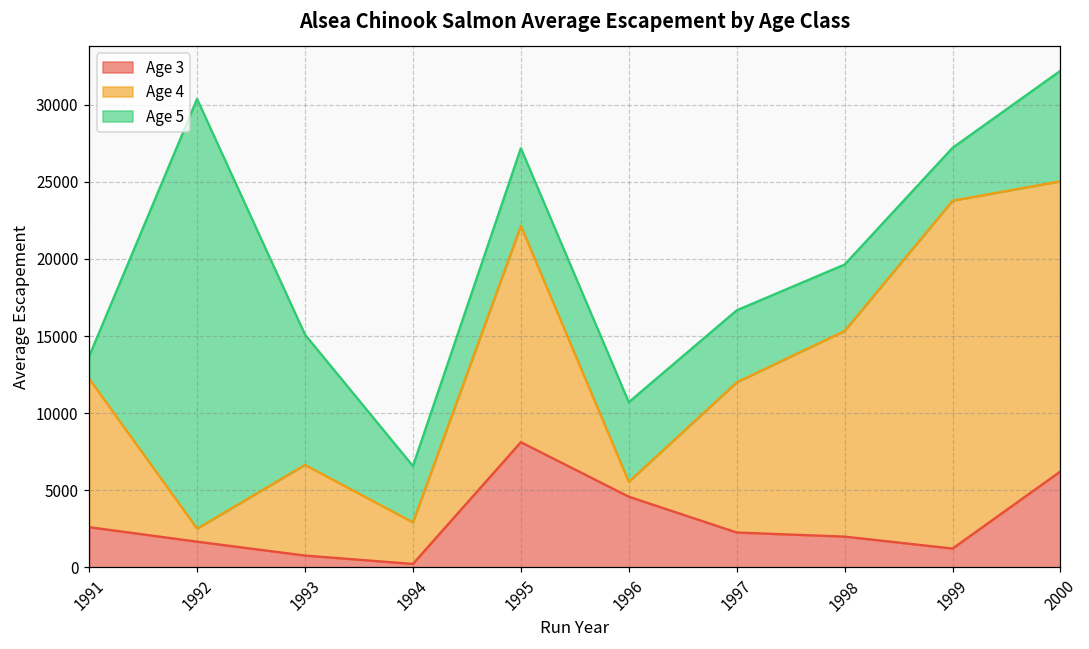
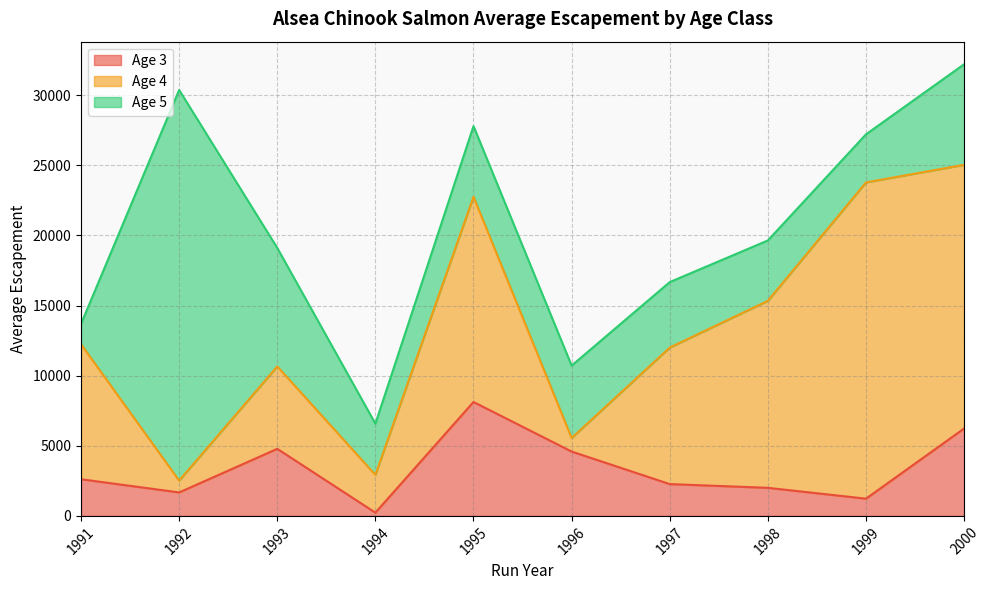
  {
    "Age 3": {
      "1991": 2600,
      "1992": 1700,
-     "1993": 800,
+     "1993": 4800,
      "1994": 200,
      "1995": 8100,
      "1996": 4600,
      "1997": 2300,
      "1998": 2000,
      "1999": 1200,
      "2000": 6200
    },
    "Age 4": {
      "1991": 9600,
      "1992": 800,
      "1993": 5900,
      "1994": 2700,
-     "1995": 14000,
+     "1995": 14600,
      "1996": 1000,
      "1997": 9700,
      "1998": 13300,
      "1999": 22600,
      "2000": 18800
    },
    "Age 5": {
      "1991": 1500,
      "1992": 27900,
      "1993": 8400,
      "1994": 3600,
      "1995": 5000,
      "1996": 5200,
      "1997": 4700,
      "1998": 4300,
      "1999": 3400,
      "2000": 7200
    }
  }
